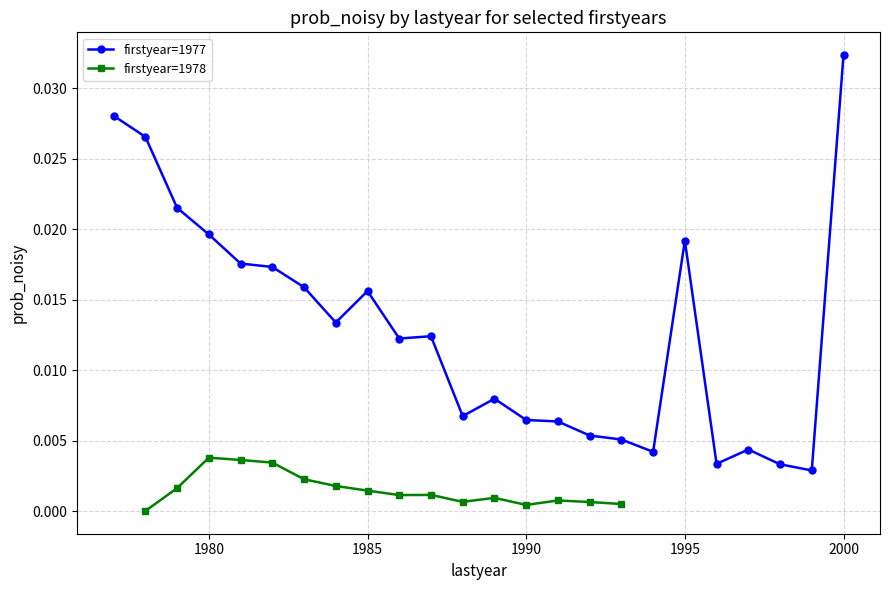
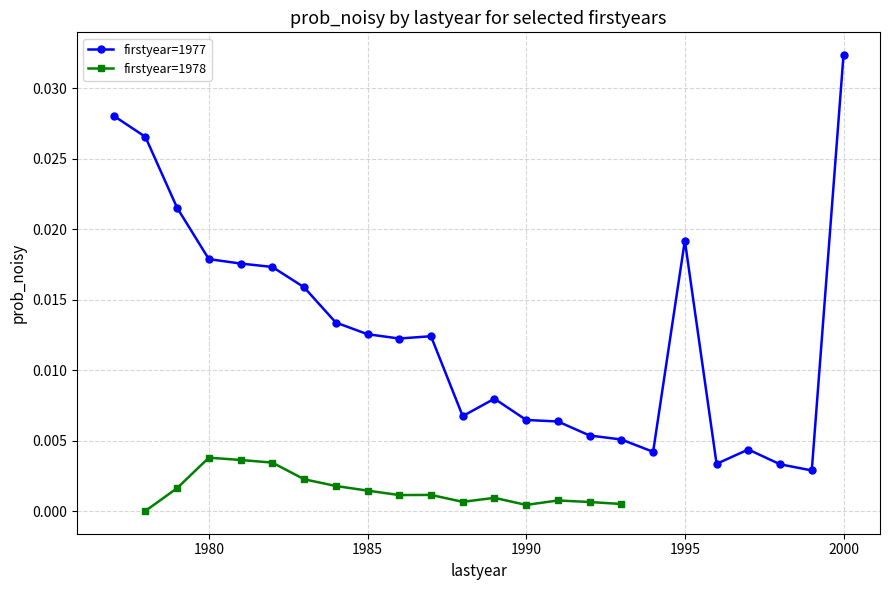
  {
    "firstyear=1977": {
-     "1980": 0.0196,
-     "1985": 0.0156,
+     "1980": 0.0179,
+     "1985": 0.0126,
      "1990": 0.0065,
      "1995": 0.0192,
      "2000": 0.0324
    },
    "firstyear=1978": {
      "1980": 0.0038,
      "1985": 0.0015,
      "1990": 0.0004
    }
  }
